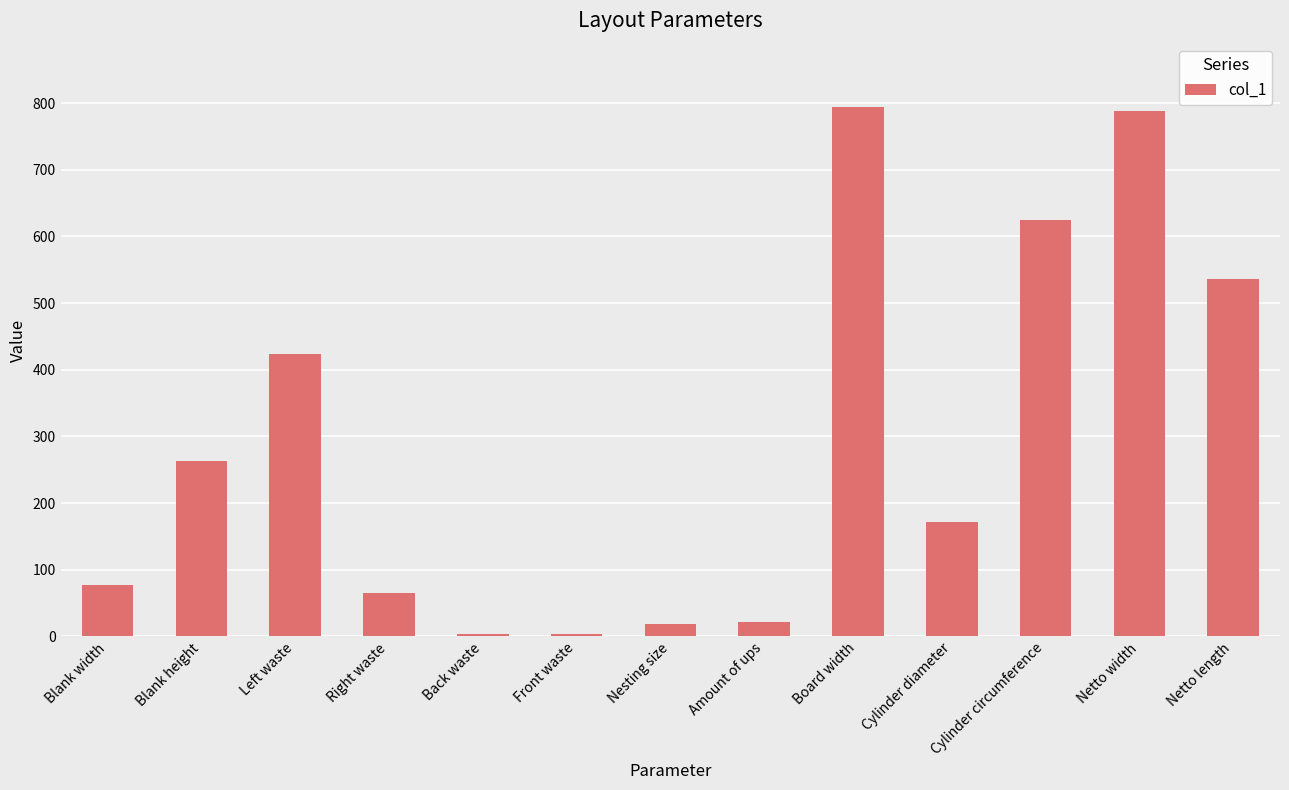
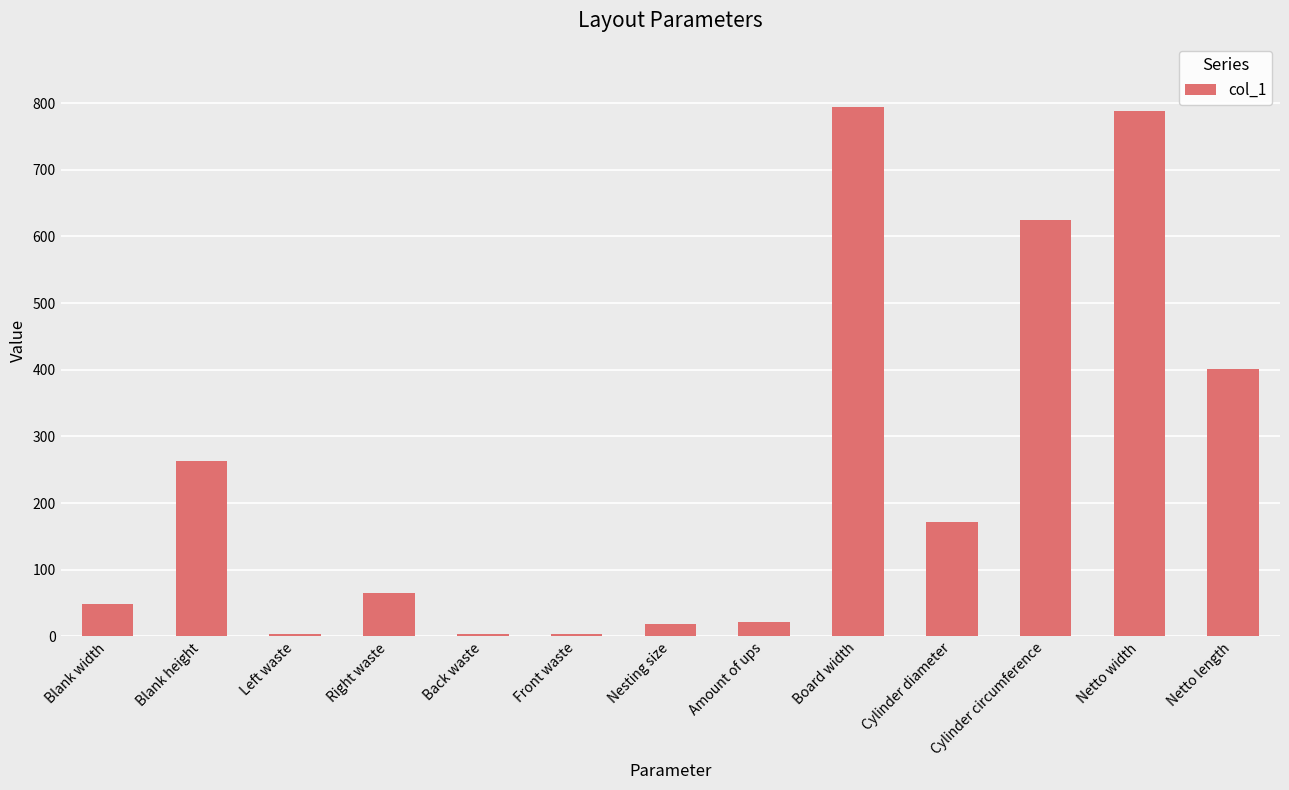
  {
-   "Blank width": 80,
+   "Blank width": 50,
    "Blank height": 260,
-   "Left waste": 420,
+   "Left waste": 0,
    "Right waste": 70,
    "Nesting size": 20,
    "Amount of ups": 20,
    "Board width": 790,
    "Cylinder diameter": 170,
    "Cylinder circumference": 630,
    "Netto width": 790,
-   "Netto length": 540
+   "Netto length": 400
  }
